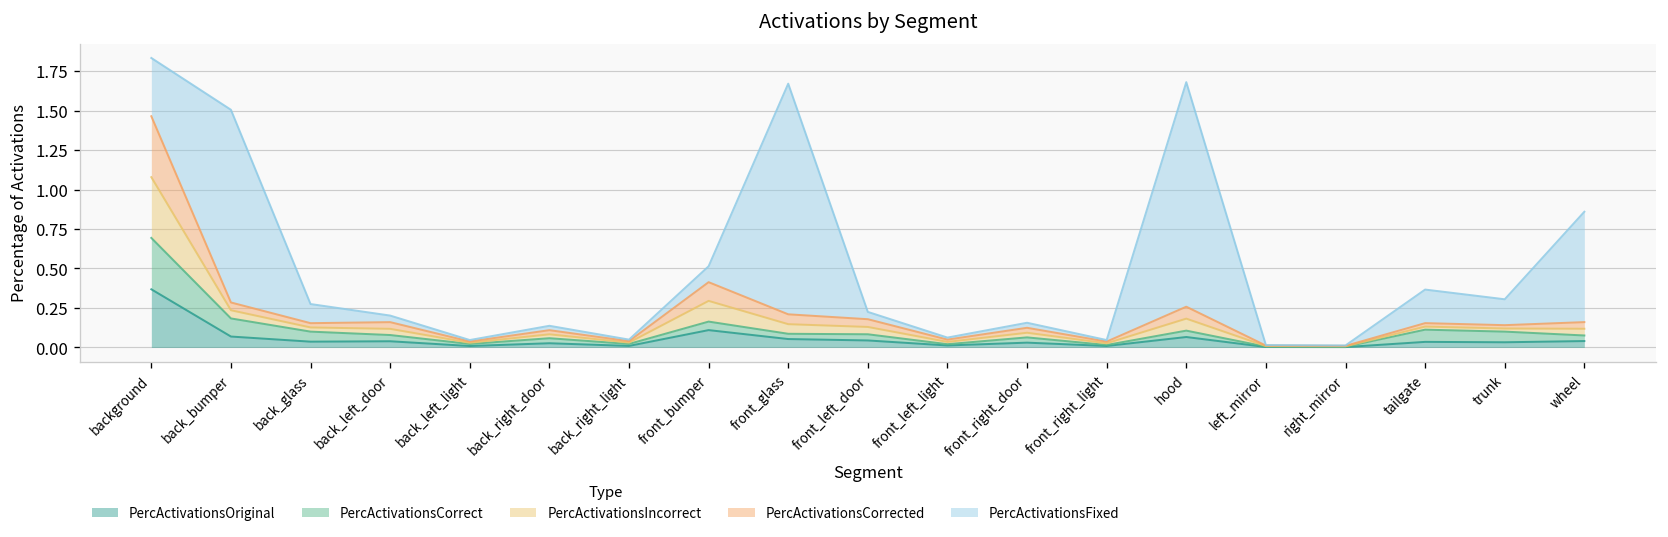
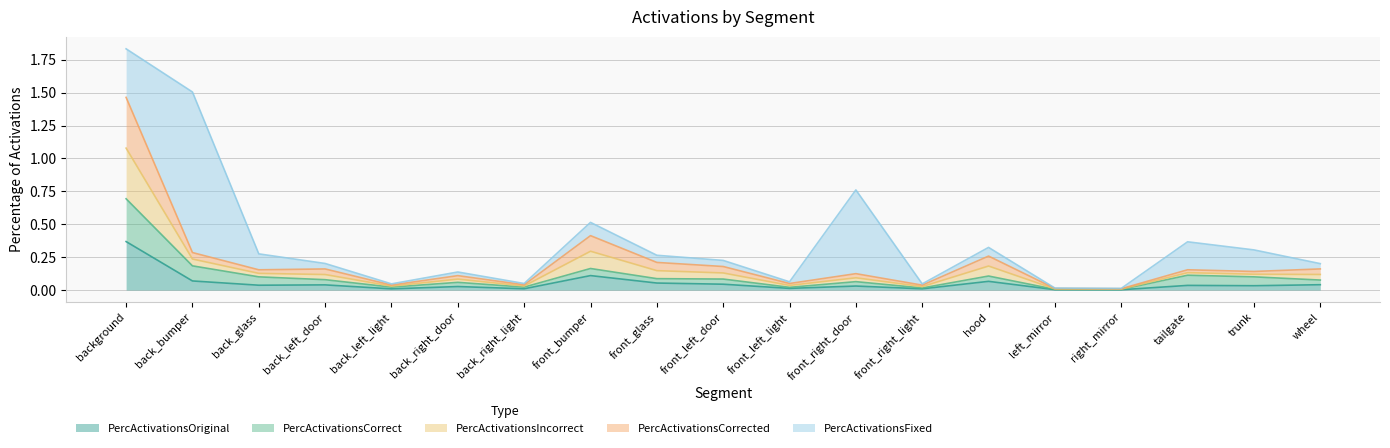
  {
    "PercActivationsFixed": {
      "background": 0.37,
      "back_bumper": 1.22,
      "back_glass": 0.12,
      "back_left_door": 0.04,
      "back_right_door": 0.03,
      "front_bumper": 0.10,
-     "front_glass": 1.46,
+     "front_glass": 0.05,
      "front_left_door": 0.05,
-     "front_right_door": 0.03,
-     "hood": 1.42,
+     "front_right_door": 0.64,
+     "hood": 0.07,
      "tailgate": 0.21,
      "trunk": 0.16,
-     "wheel": 0.70
+     "wheel": 0.04
    }
  }
